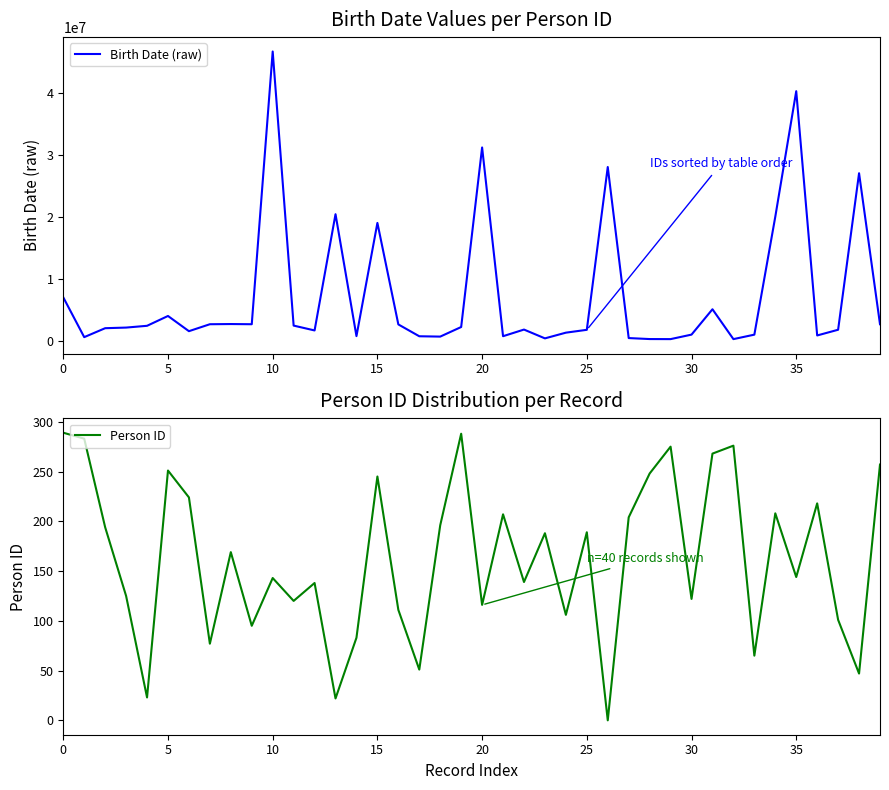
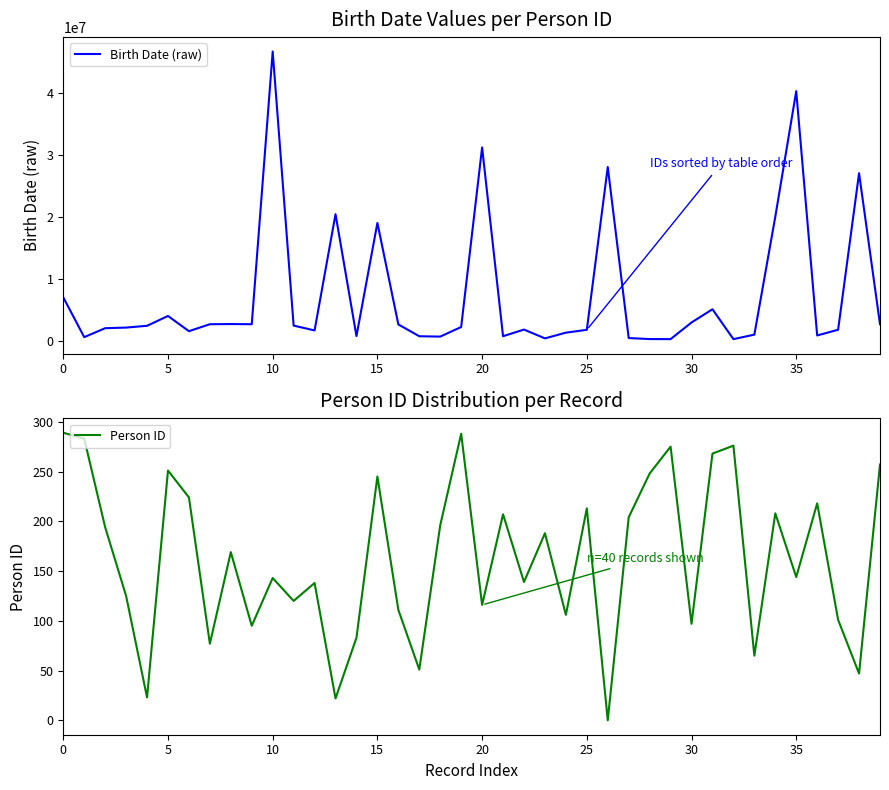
  {
    "Birth Date Values per Person ID": {
      "0": 7000000,
      "5": 4000000,
      "10": 47000000,
      "15": 19000000,
      "20": 31000000,
      "25": 2000000,
-     "30": 1000000,
+     "30": 3000000,
      "35": 40000000
    },
    "Person ID Distribution per Record": {
      "0": 290,
      "5": 250,
      "10": 140,
      "15": 250,
      "20": 120,
-     "25": 190,
-     "30": 120,
+     "25": 210,
+     "30": 100,
      "35": 140
    }
  }
